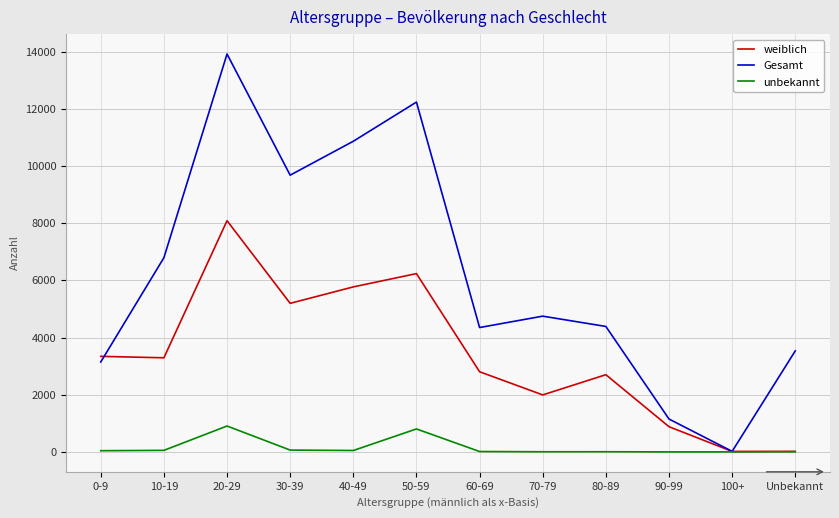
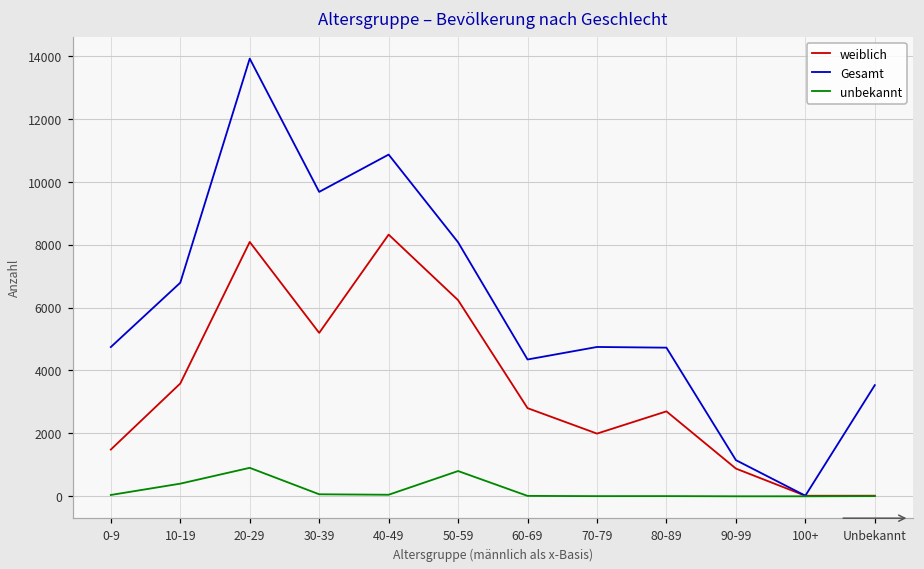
  {
    "weiblich": {
-     "0-9": 3300,
-     "10-19": 3300,
+     "0-9": 1500,
+     "10-19": 3600,
      "20-29": 8100,
      "30-39": 5200,
-     "40-49": 5800,
+     "40-49": 8300,
      "50-59": 6200,
      "60-69": 2800,
      "70-79": 2000,
      "80-89": 2700,
      "90-99": 900
    },
    "Gesamt": {
-     "0-9": 3100,
+     "0-9": 4700,
      "10-19": 6800,
      "20-29": 13900,
      "30-39": 9700,
      "40-49": 10900,
-     "50-59": 12200,
+     "50-59": 8100,
      "60-69": 4300,
      "70-79": 4700,
-     "80-89": 4400,
+     "80-89": 4700,
      "90-99": 1200,
      "Unbekannt": 3500
    },
    "unbekannt": {
      "0-9": 0,
-     "10-19": 100,
+     "10-19": 400,
      "20-29": 900,
      "30-39": 100,
      "40-49": 0,
      "50-59": 800,
      "60-69": 0,
      "70-79": 0,
      "80-89": 0,
      "90-99": 0
    }
  }
